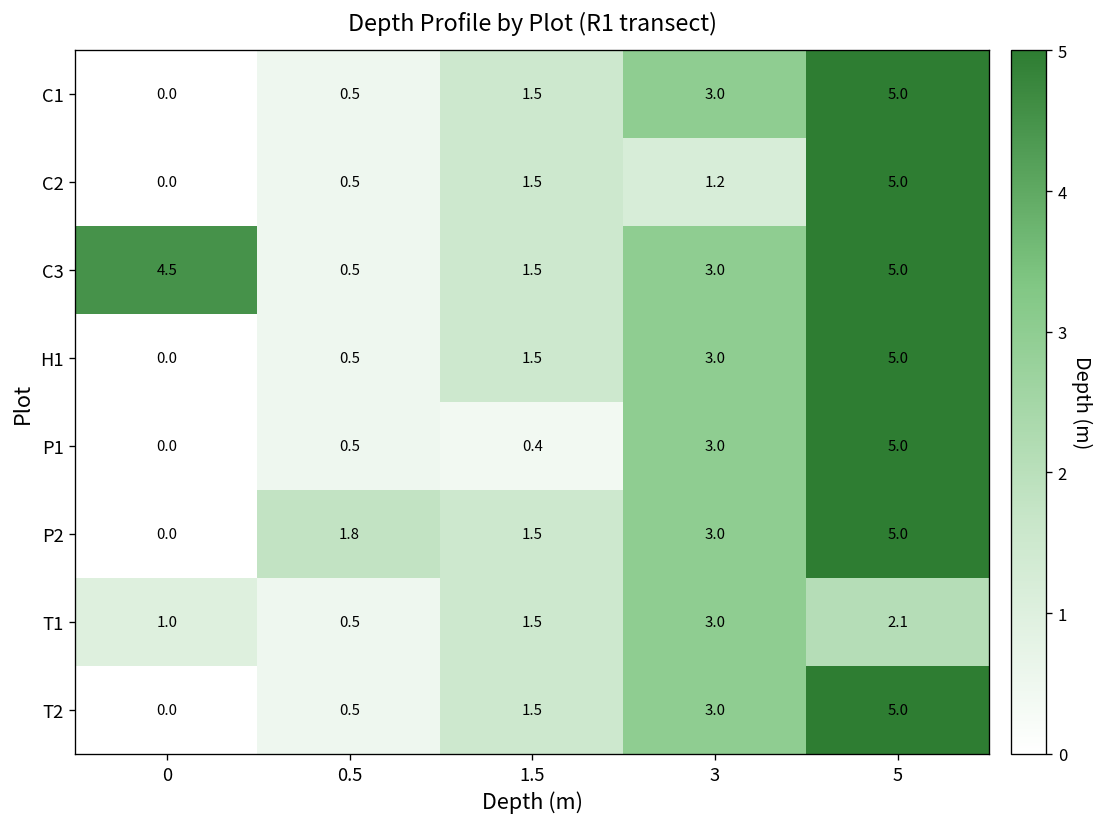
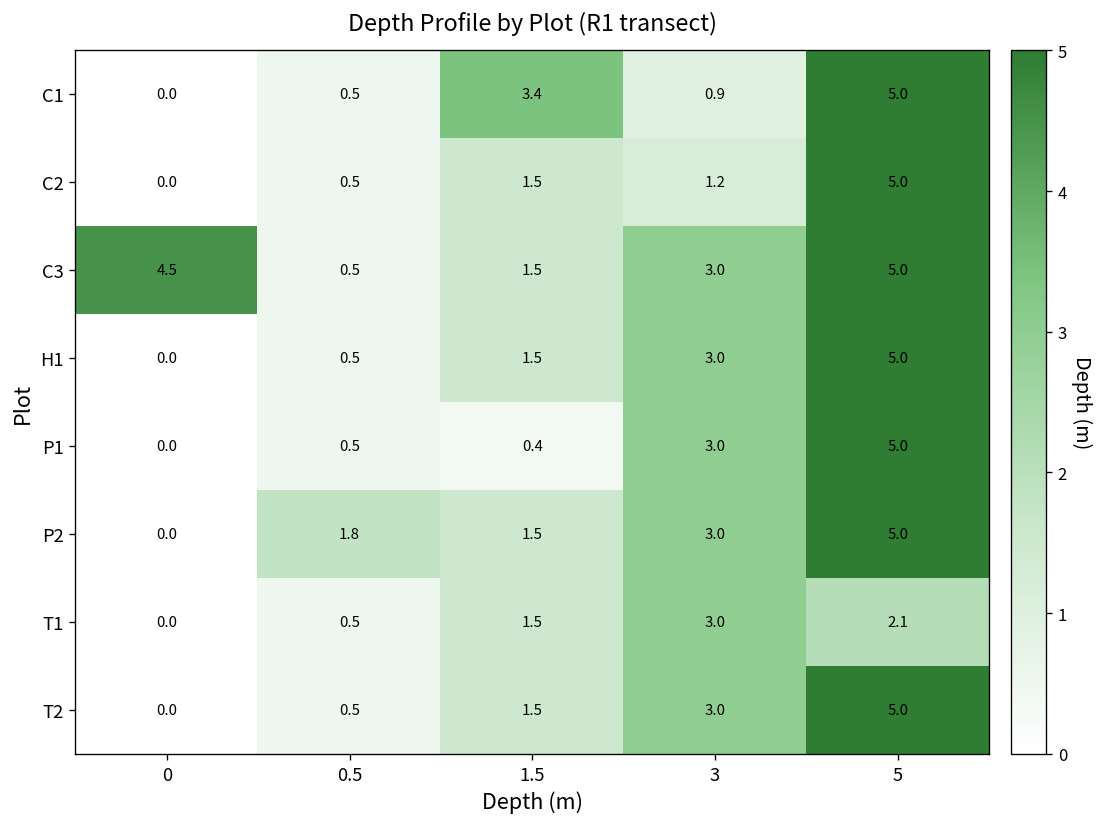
  {
    "C1": {
      "0": 0.0,
      "0.5": 0.5,
-     "1.5": 1.5,
-     "3": 3.0,
+     "1.5": 3.4,
+     "3": 0.9,
      "5": 5.0
    },
    "C2": {
      "0": 0.0,
      "0.5": 0.5,
      "1.5": 1.5,
      "3": 1.2,
      "5": 5.0
    },
    "C3": {
      "0": 4.5,
      "0.5": 0.5,
      "1.5": 1.5,
      "3": 3.0,
      "5": 5.0
    },
    "H1": {
      "0": 0.0,
      "0.5": 0.5,
      "1.5": 1.5,
      "3": 3.0,
      "5": 5.0
    },
    "P1": {
      "0": 0.0,
      "0.5": 0.5,
      "1.5": 0.4,
      "3": 3.0,
      "5": 5.0
    },
    "P2": {
      "0": 0.0,
      "0.5": 1.8,
      "1.5": 1.5,
      "3": 3.0,
      "5": 5.0
    },
    "T1": {
-     "0": 1.0,
+     "0": 0.0,
      "0.5": 0.5,
      "1.5": 1.5,
      "3": 3.0,
      "5": 2.1
    },
    "T2": {
      "0": 0.0,
      "0.5": 0.5,
      "1.5": 1.5,
      "3": 3.0,
      "5": 5.0
    }
  }
